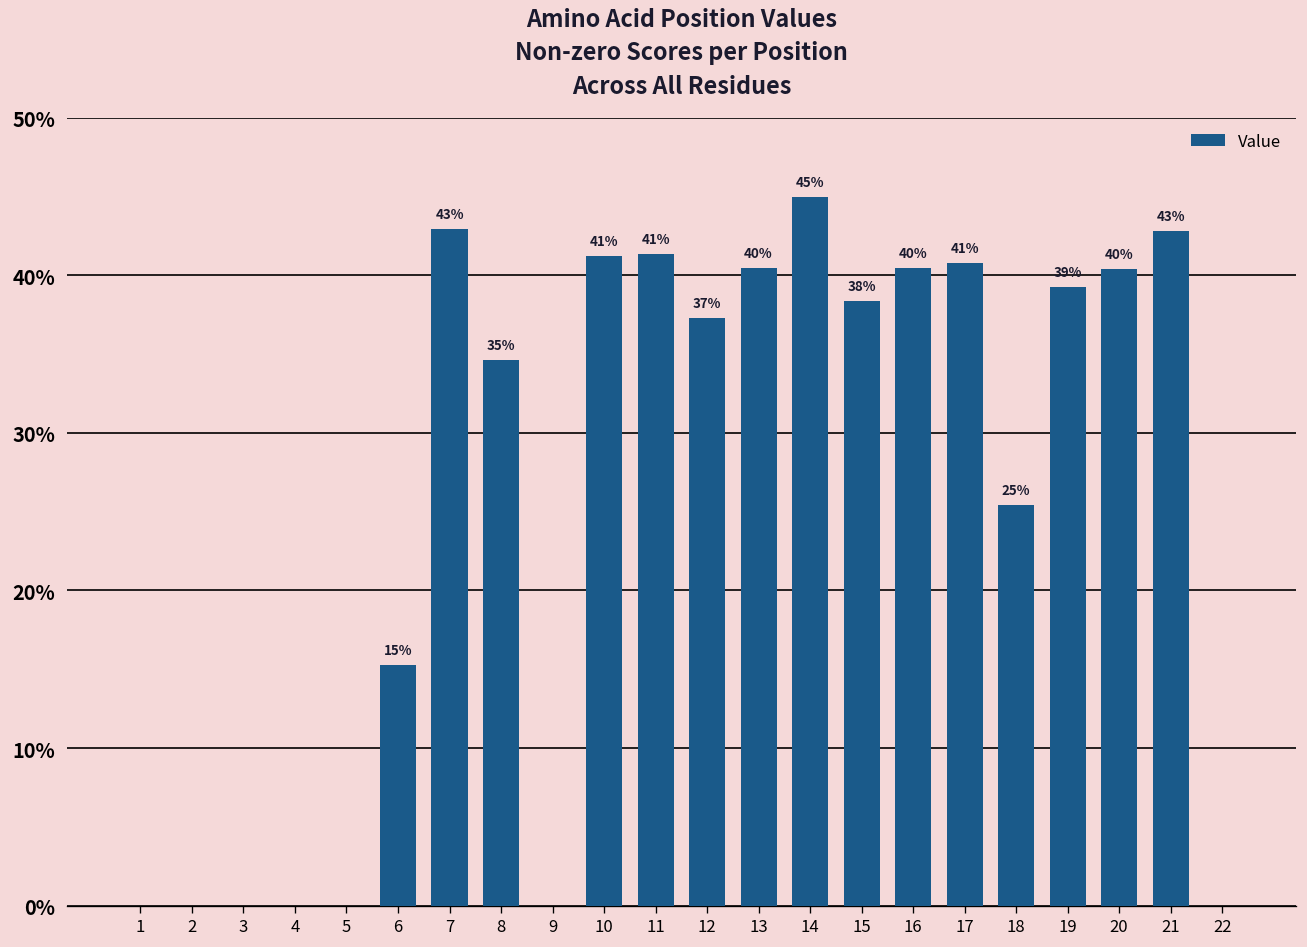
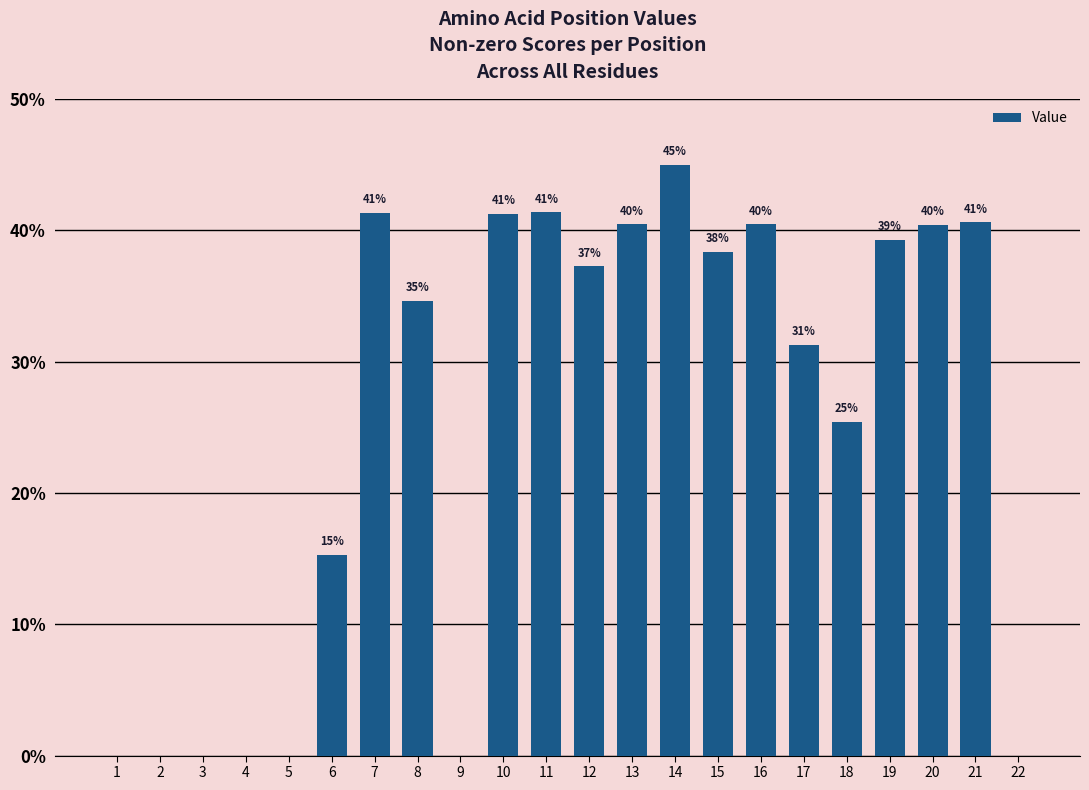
  {
    "6": "15%",
-   "7": "43%",
+   "7": "41%",
    "8": "35%",
    "10": "41%",
    "11": "41%",
    "12": "37%",
    "13": "40%",
    "14": "45%",
    "15": "38%",
    "16": "40%",
-   "17": "41%",
+   "17": "31%",
    "18": "25%",
    "19": "39%",
    "20": "40%",
-   "21": "43%"
+   "21": "41%"
  }
